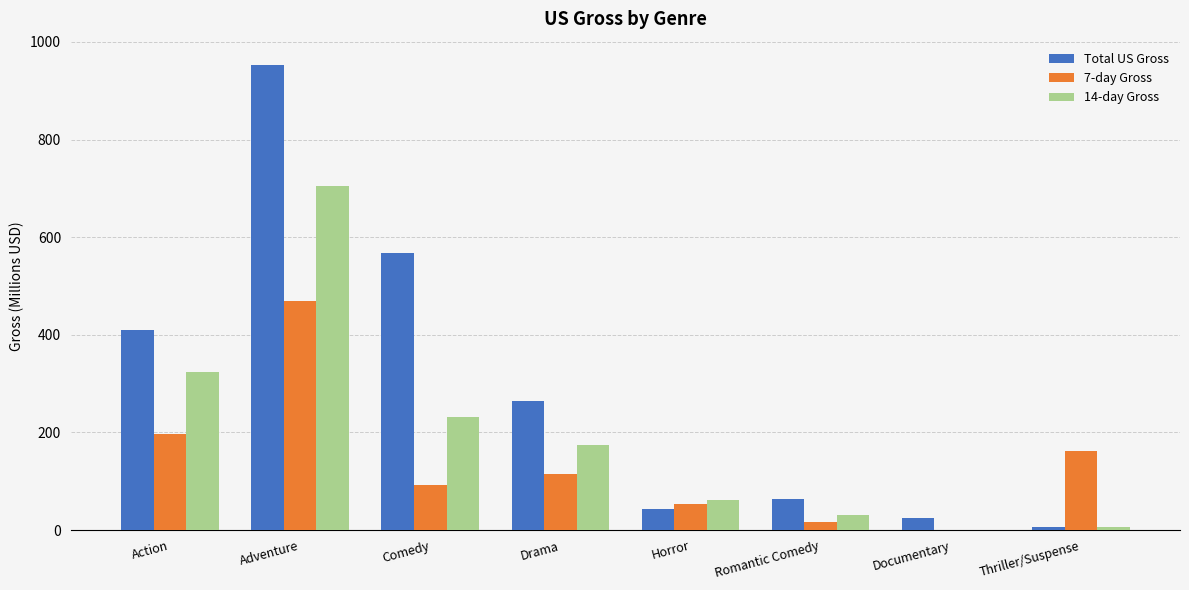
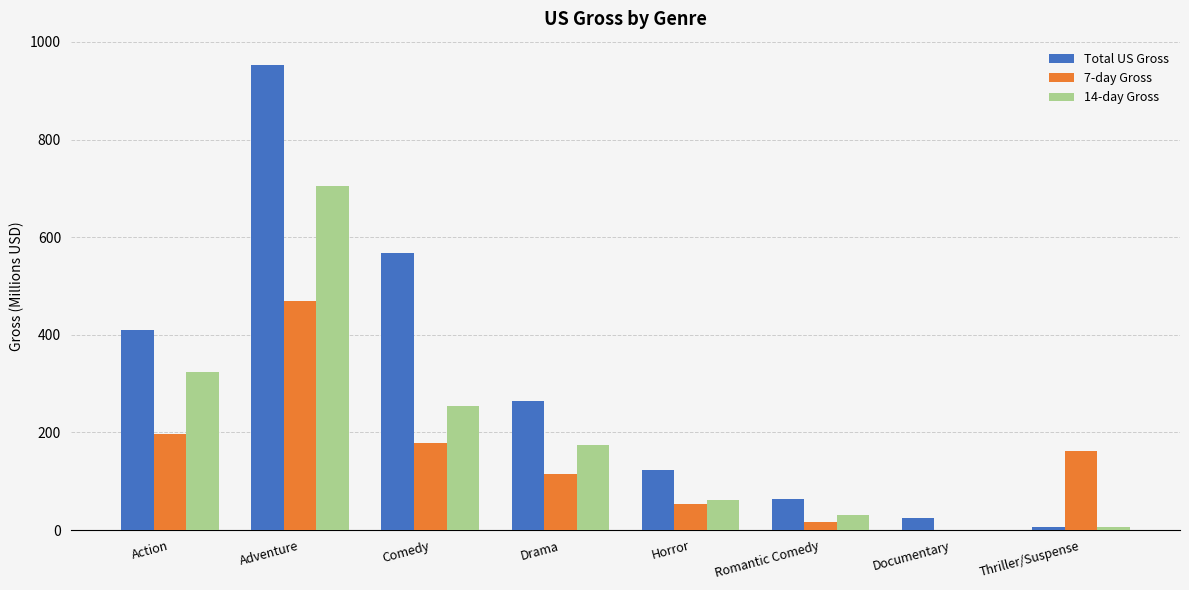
  {
    "Total US Gross": {
      "Action": 410,
      "Adventure": 950,
      "Comedy": 570,
      "Drama": 260,
-     "Horror": 40,
+     "Horror": 120,
      "Romantic Comedy": 60,
      "Documentary": 20,
      "Thriller/Suspense": 10
    },
    "7-day Gross": {
      "Action": 200,
      "Adventure": 470,
-     "Comedy": 90,
+     "Comedy": 180,
      "Drama": 120,
      "Horror": 50,
      "Romantic Comedy": 20,
      "Documentary": 0,
      "Thriller/Suspense": 160
    },
    "14-day Gross": {
      "Action": 320,
      "Adventure": 700,
-     "Comedy": 230,
+     "Comedy": 250,
      "Drama": 170,
      "Horror": 60,
      "Romantic Comedy": 30,
      "Documentary": 0,
      "Thriller/Suspense": 10
    }
  }
